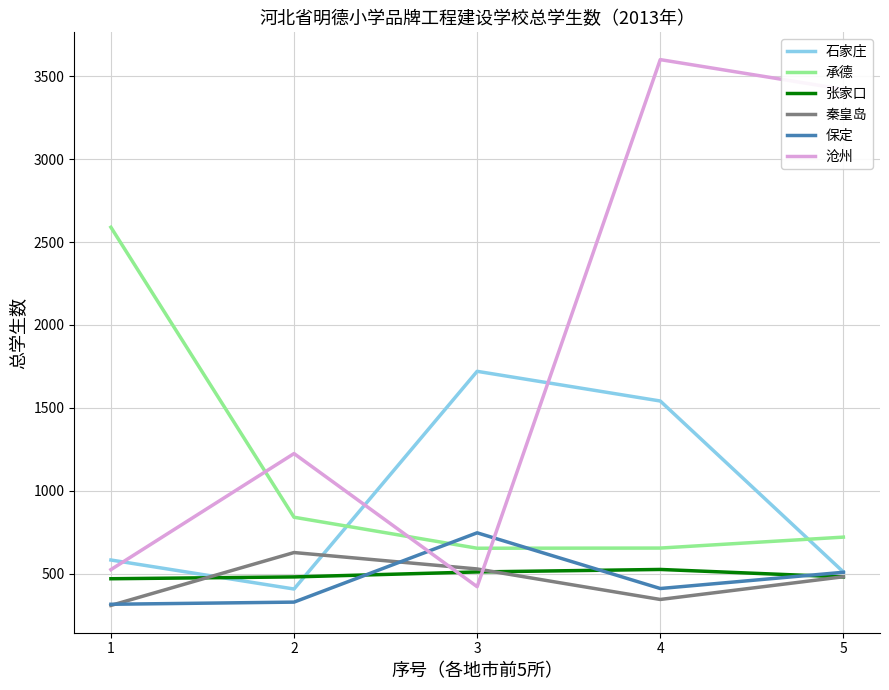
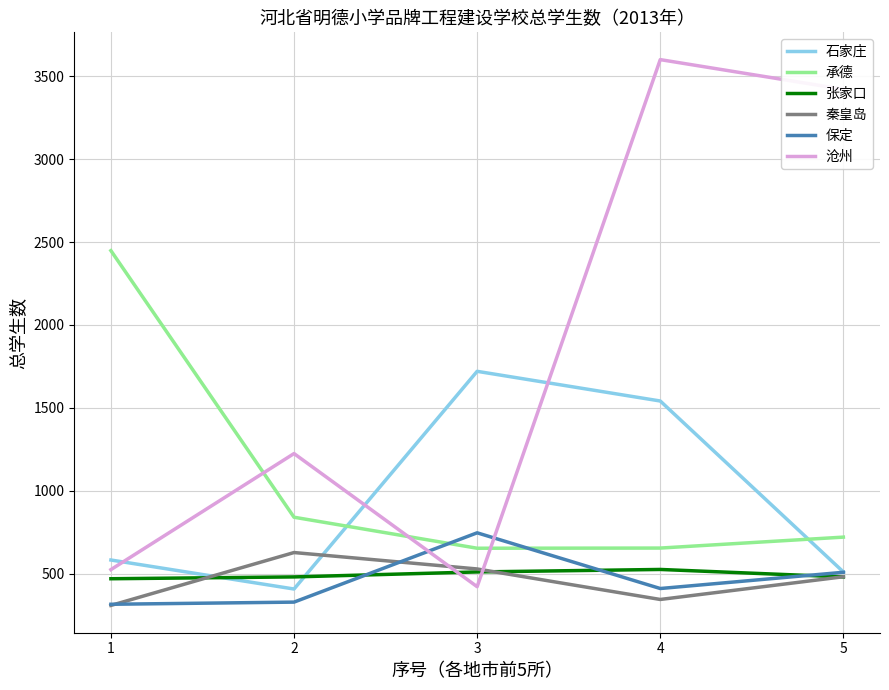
  {
    "石家庄": {
      "1": 580,
      "2": 410,
      "3": 1720,
      "4": 1540
    },
    "承德": {
-     "1": 2590,
+     "1": 2450,
      "2": 840,
      "3": 650,
      "4": 650,
      "5": 720
    },
    "张家口": {
      "1": 470,
      "2": 480,
      "3": 510,
      "4": 530
    },
    "秦皇岛": {
      "2": 630,
      "3": 530,
      "4": 340
    },
    "保定": {
      "2": 330,
      "3": 750,
      "4": 410
    },
    "沧州": {
      "1": 520,
      "2": 1220,
      "3": 420,
      "4": 3600
    }
  }
